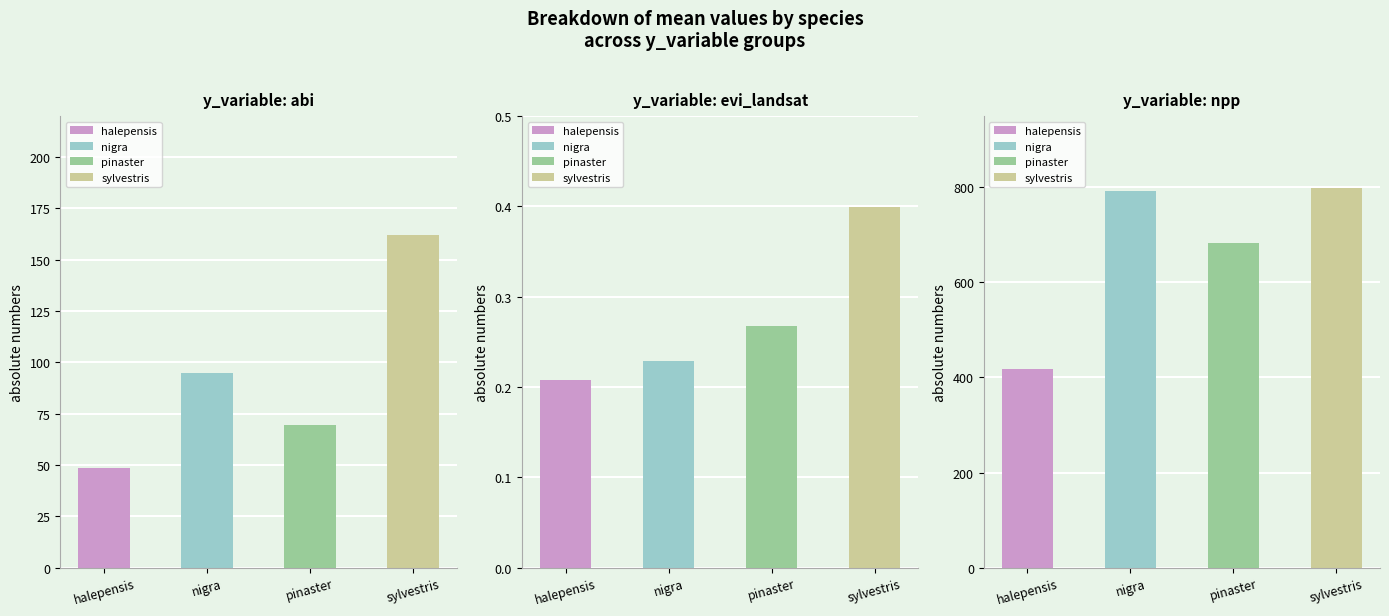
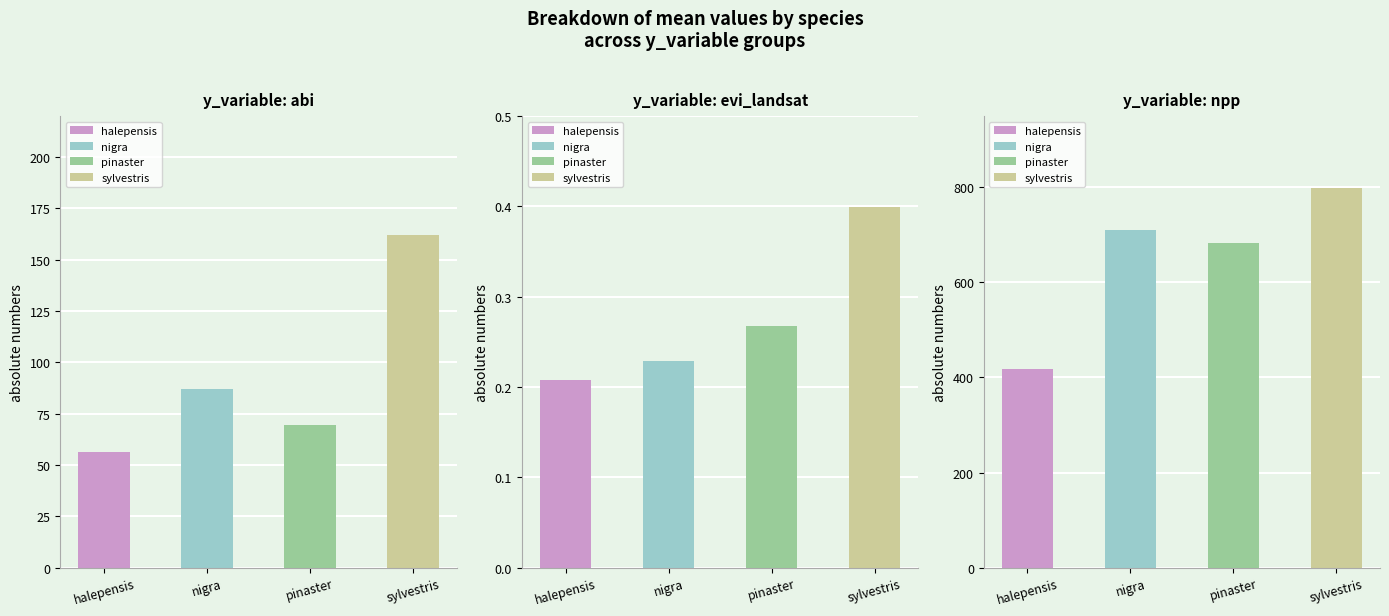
  {
    "y_variable: abi": {
-     "halepensis": 49,
-     "nigra": 95,
+     "halepensis": 56,
+     "nigra": 87,
      "pinaster": 70,
      "sylvestris": 162
    },
    "y_variable: evi_landsat": {
      "halepensis": 0.21,
      "nigra": 0.23,
      "pinaster": 0.27,
      "sylvestris": 0.40
    },
    "y_variable: npp": {
      "halepensis": 420,
-     "nigra": 790,
+     "nigra": 710,
      "pinaster": 680,
      "sylvestris": 800
    }
  }
